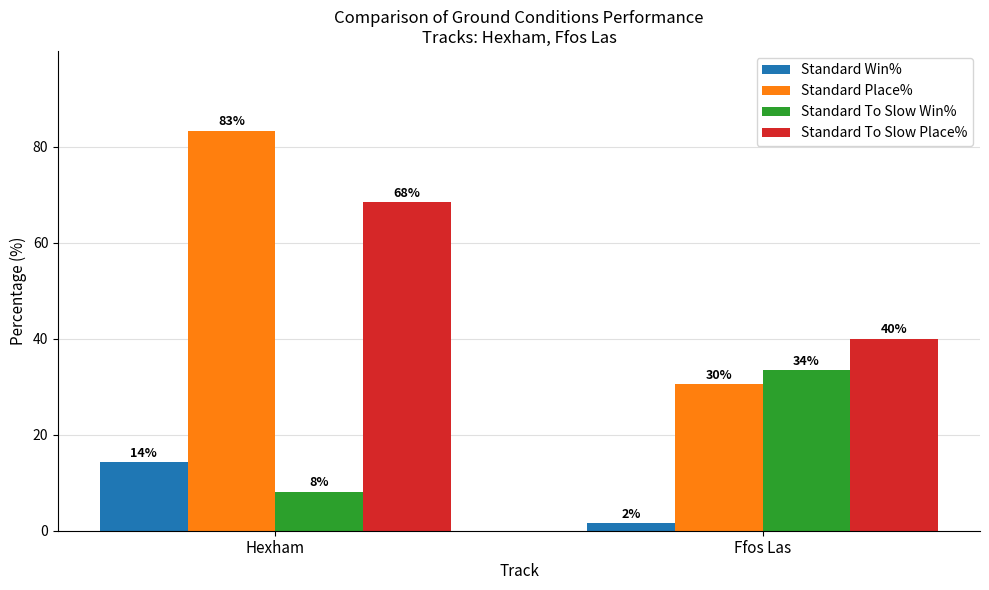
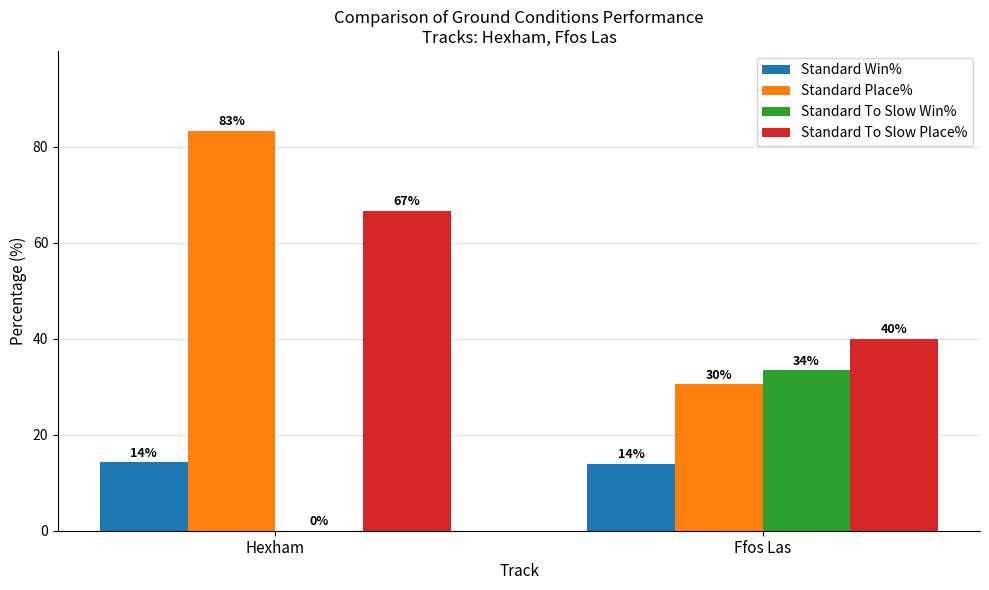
  {
    "Standard Win%": {
      "Hexham": "14%",
-     "Ffos Las": "2%"
+     "Ffos Las": "14%"
    },
    "Standard Place%": {
      "Hexham": "83%",
      "Ffos Las": "30%"
    },
    "Standard To Slow Win%": {
-     "Hexham": "8%",
+     "Hexham": "0%",
      "Ffos Las": "34%"
    },
    "Standard To Slow Place%": {
-     "Hexham": "68%",
+     "Hexham": "67%",
      "Ffos Las": "40%"
    }
  }
